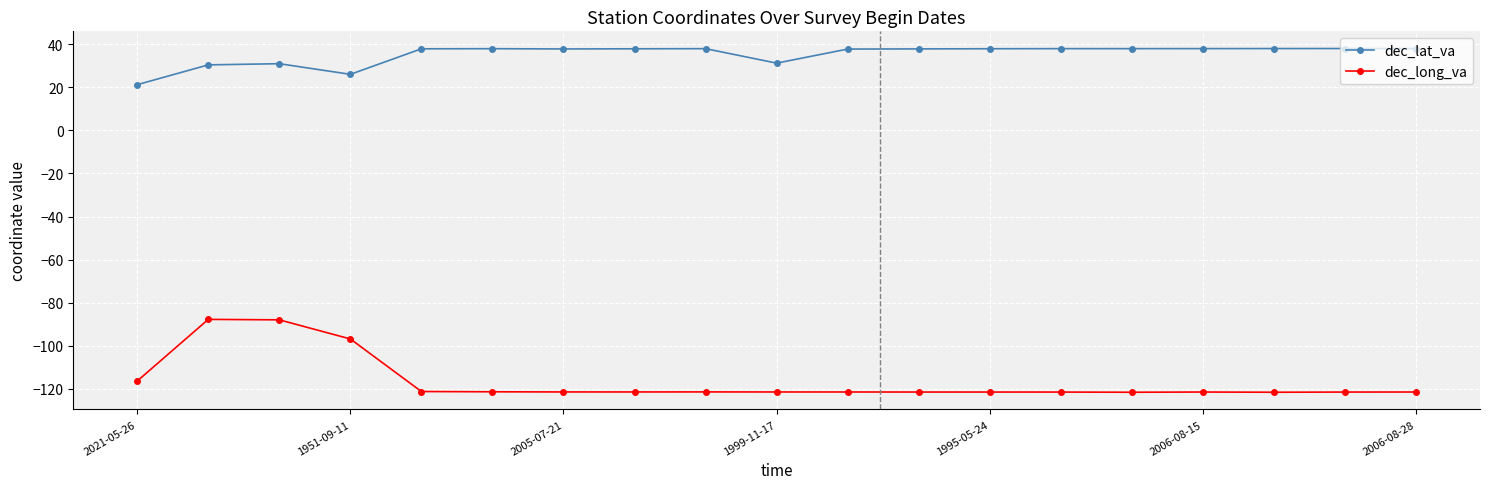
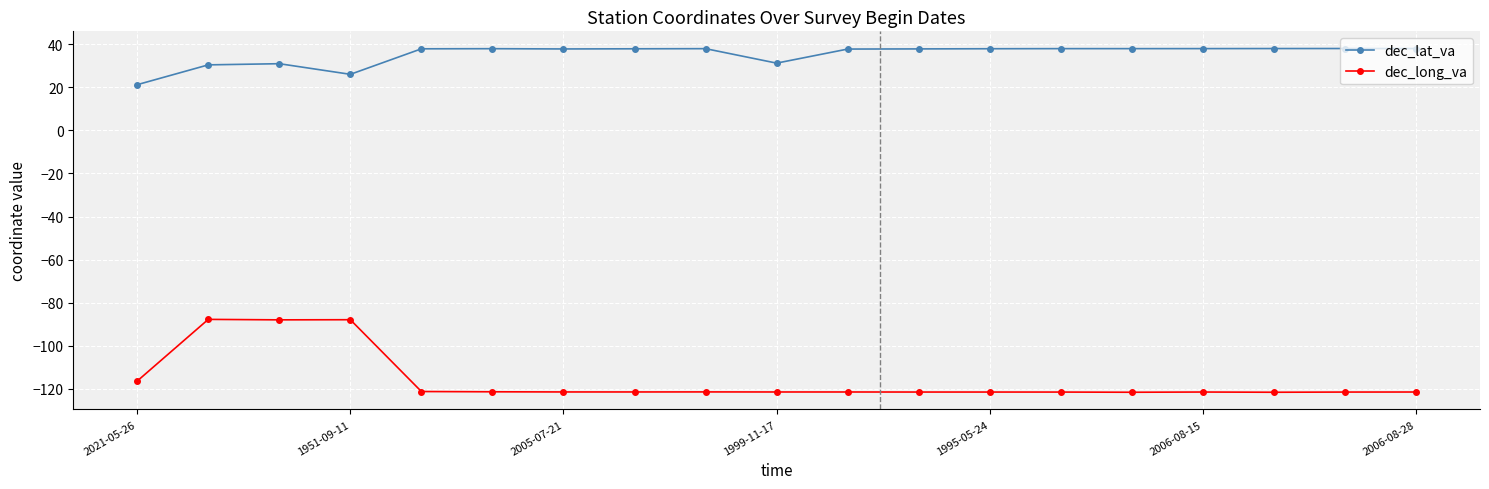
  {
    "dec_lat_va": {
      "2021-05-26": 21,
      "1951-09-11": 26,
      "2005-07-21": 38,
      "1999-11-17": 31,
      "1995-05-24": 38,
      "2006-08-15": 38
    },
    "dec_long_va": {
      "2021-05-26": -116,
-     "1951-09-11": -97,
+     "1951-09-11": -88,
      "2005-07-21": -122,
      "1999-11-17": -122,
      "1995-05-24": -122,
      "2006-08-15": -122,
      "2006-08-28": -122
    }
  }
